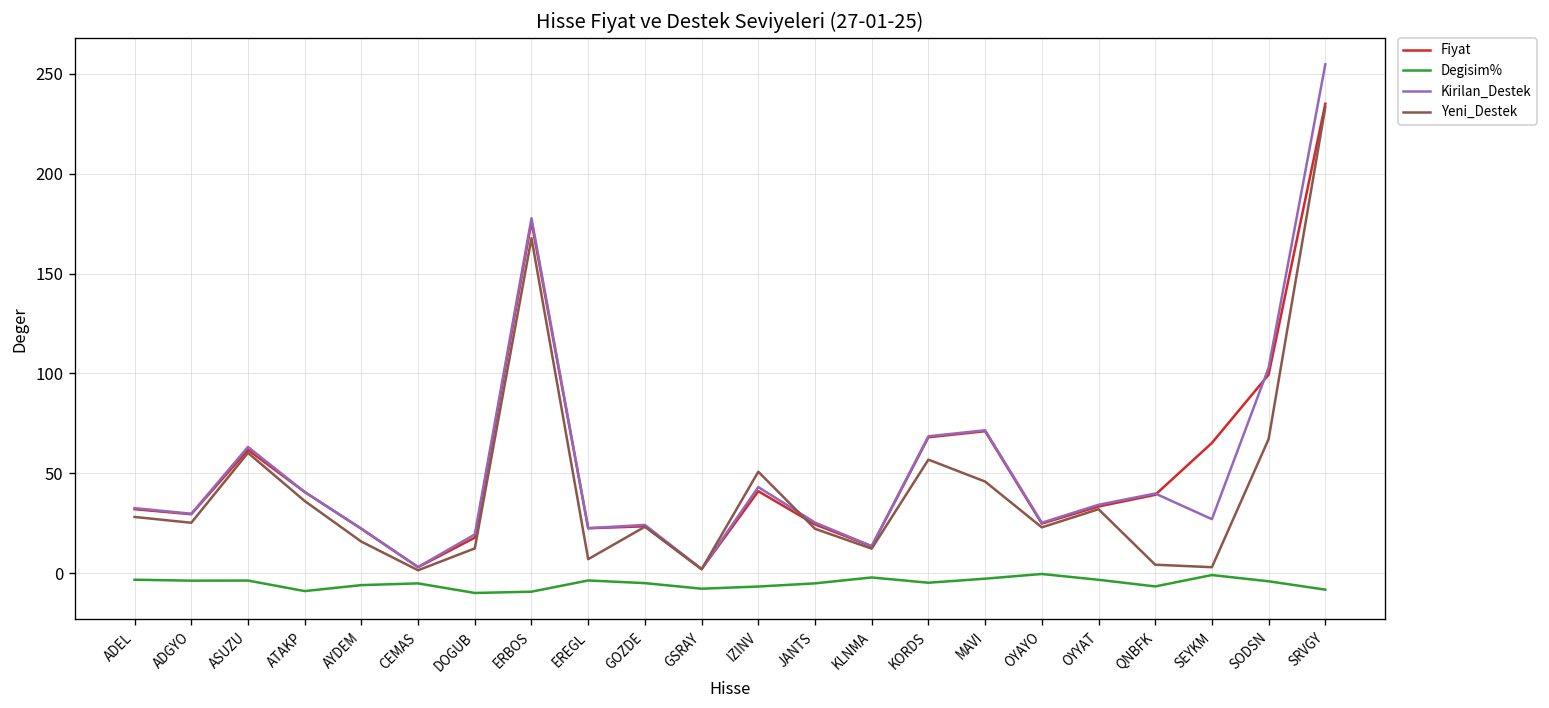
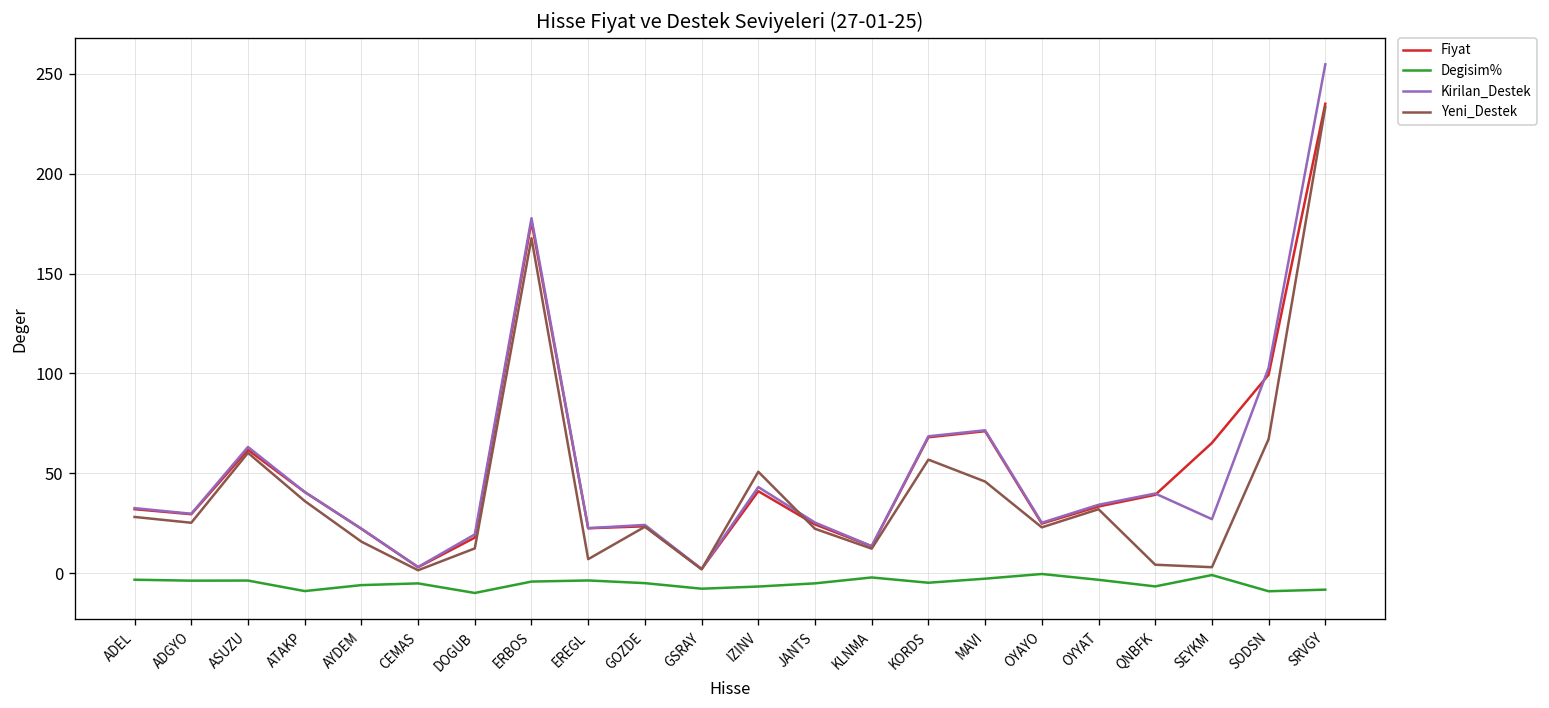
  {
    "Fiyat": {
      "DOGUB": 18,
      "ERBOS": 176,
      "IZINV": 41,
      "SEYKM": 65,
      "SODSN": 99,
      "SRVGY": 235
    },
    "Degisim%": {
      "ADEL": -3,
      "ADGYO": -4,
      "ASUZU": -4,
      "ATAKP": -9,
      "AYDEM": -6,
      "CEMAS": -5,
      "DOGUB": -10,
-     "ERBOS": -9,
+     "ERBOS": -4,
      "EREGL": -4,
      "GOZDE": -5,
      "GSRAY": -8,
      "IZINV": -7,
      "JANTS": -5,
      "KLNMA": -2,
      "KORDS": -5,
      "MAVI": -3,
      "OYAYO": 0,
      "OYYAT": -3,
      "QNBFK": -7,
      "SEYKM": -1,
-     "SODSN": -4,
+     "SODSN": -9,
      "SRVGY": -8
    },
    "Kirilan_Destek": {
      "DOGUB": 19,
      "ERBOS": 178,
      "IZINV": 43,
      "SEYKM": 27,
      "SODSN": 103,
      "SRVGY": 255
    },
    "Yeni_Destek": {
      "ADEL": 28,
      "ADGYO": 25,
      "ATAKP": 36,
      "AYDEM": 16,
      "DOGUB": 12,
      "ERBOS": 168,
      "EREGL": 7,
      "IZINV": 51,
      "JANTS": 22,
      "KORDS": 57,
      "MAVI": 46,
      "OYAYO": 23,
      "QNBFK": 4,
      "SEYKM": 3,
      "SODSN": 67,
      "SRVGY": 233
    }
  }
